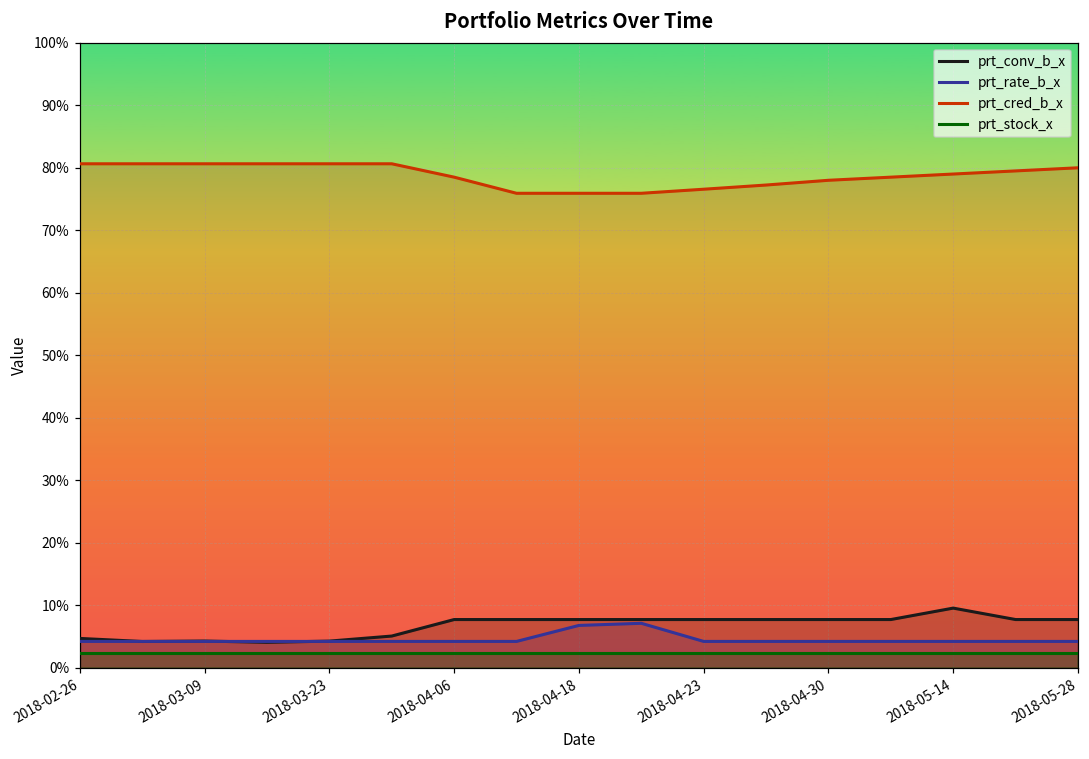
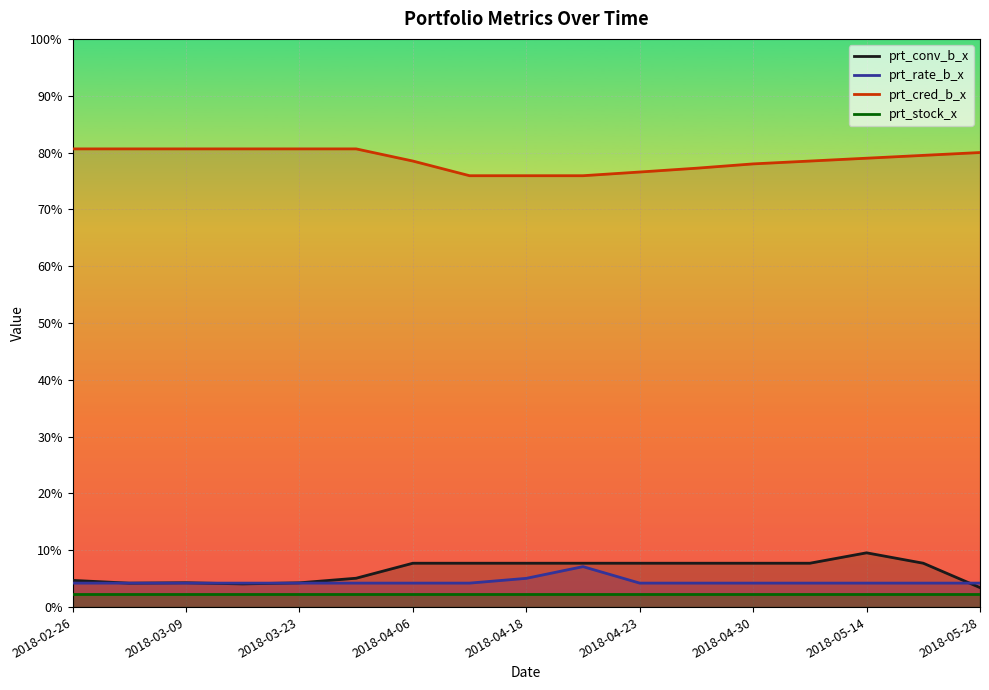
  {
    "prt_conv_b_x": {
      "2018-02-26": "5%",
      "2018-04-06": "8%",
      "2018-04-18": "8%",
      "2018-04-23": "8%",
      "2018-04-30": "8%",
      "2018-05-14": "10%",
-     "2018-05-28": "8%"
+     "2018-05-28": "3%"
    },
    "prt_rate_b_x": {
      "2018-02-26": "4%",
      "2018-04-06": "4%",
-     "2018-04-18": "7%",
+     "2018-04-18": "5%",
      "2018-04-23": "4%",
      "2018-04-30": "4%",
      "2018-05-14": "4%",
      "2018-05-28": "4%"
    },
    "prt_cred_b_x": {
      "2018-02-26": "81%",
      "2018-03-09": "81%",
      "2018-03-23": "81%",
      "2018-04-06": "79%",
      "2018-04-18": "76%",
      "2018-04-23": "77%",
      "2018-04-30": "78%",
      "2018-05-14": "79%",
      "2018-05-28": "80%"
    },
    "prt_stock_x": {
      "2018-02-26": "2%",
      "2018-03-09": "2%",
      "2018-03-23": "2%",
      "2018-04-06": "2%",
      "2018-04-18": "2%",
      "2018-04-23": "2%",
      "2018-04-30": "2%",
      "2018-05-14": "2%",
      "2018-05-28": "2%"
    }
  }
